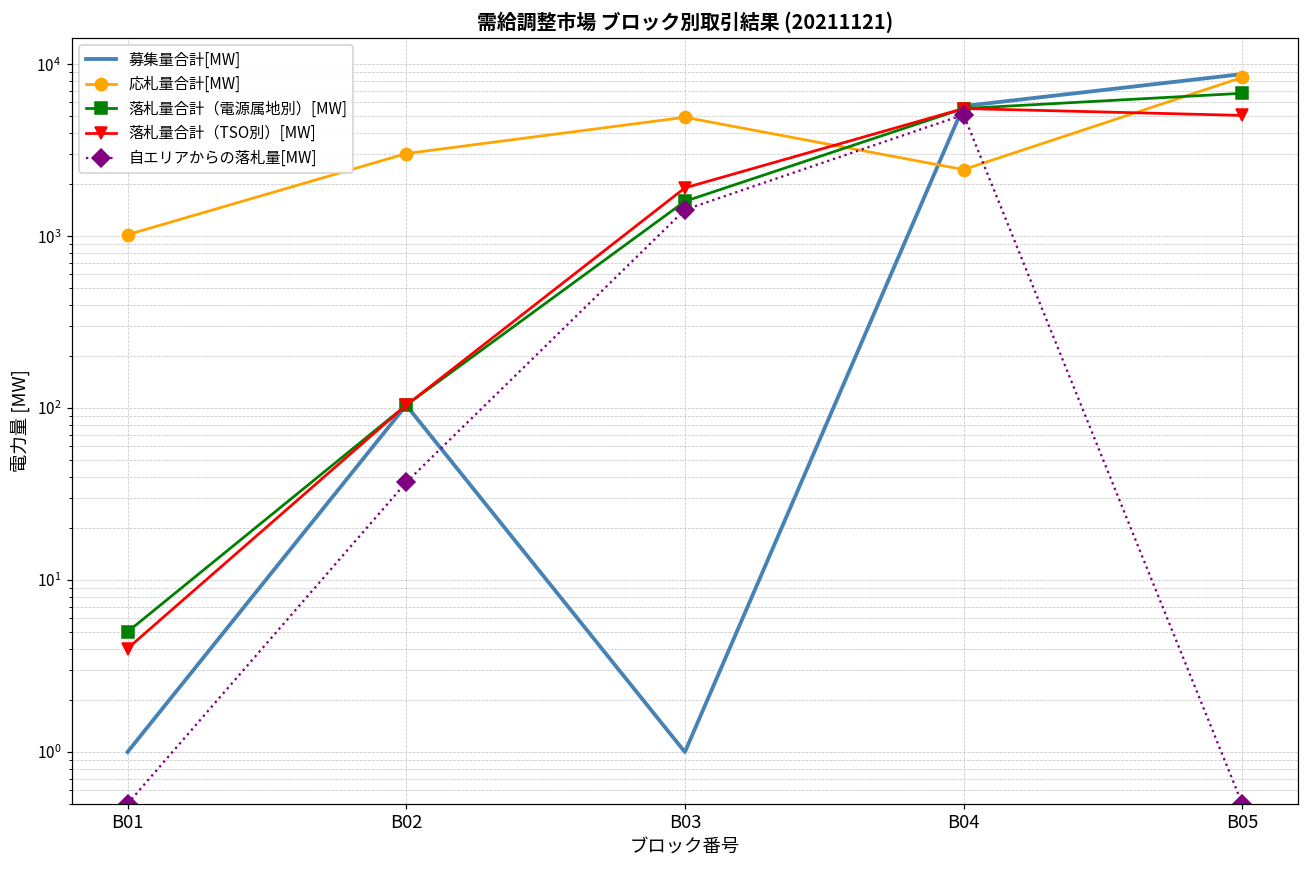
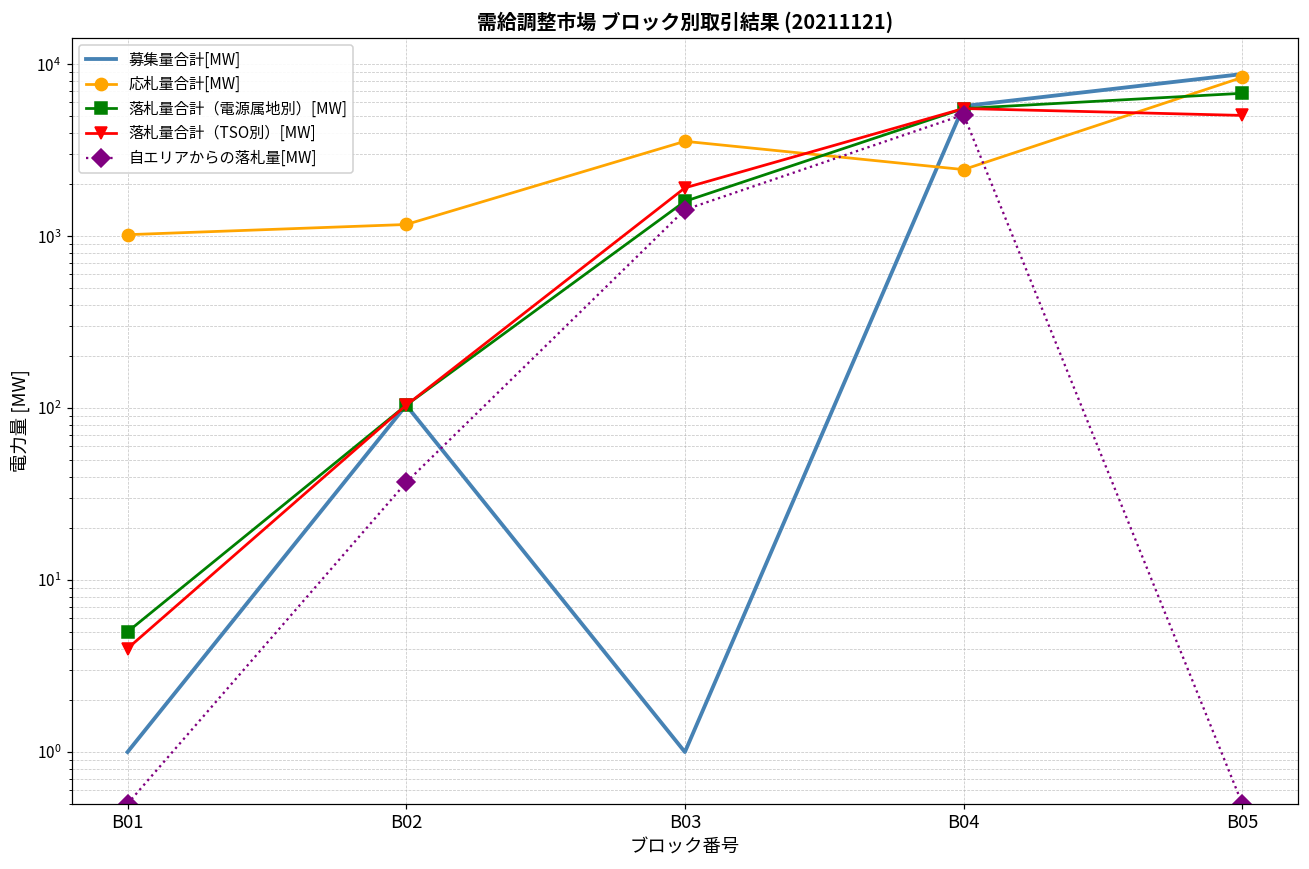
  {
    "募集量合計[MW]": {
      "B01": 1,
      "B03": 1,
      "B05": 9000
    },
    "応札量合計[MW]": {
      "B01": 1000,
-     "B02": 3000,
-     "B03": 4900,
+     "B02": 1200,
+     "B03": 3600,
      "B04": 2400,
      "B05": 8000
    },
    "落札量合計（電源属地別）[MW]": {
      "B01": 5,
      "B03": 1600,
      "B05": 6800
    },
    "落札量合計（TSO別）[MW]": {
      "B01": 4,
      "B03": 1900,
      "B05": 5000
    },
    "自エリアからの落札量[MW]": {
      "B01": 0.50,
      "B02": 37,
      "B03": 1400,
      "B04": 5100,
      "B05": 0.50
    }
  }
